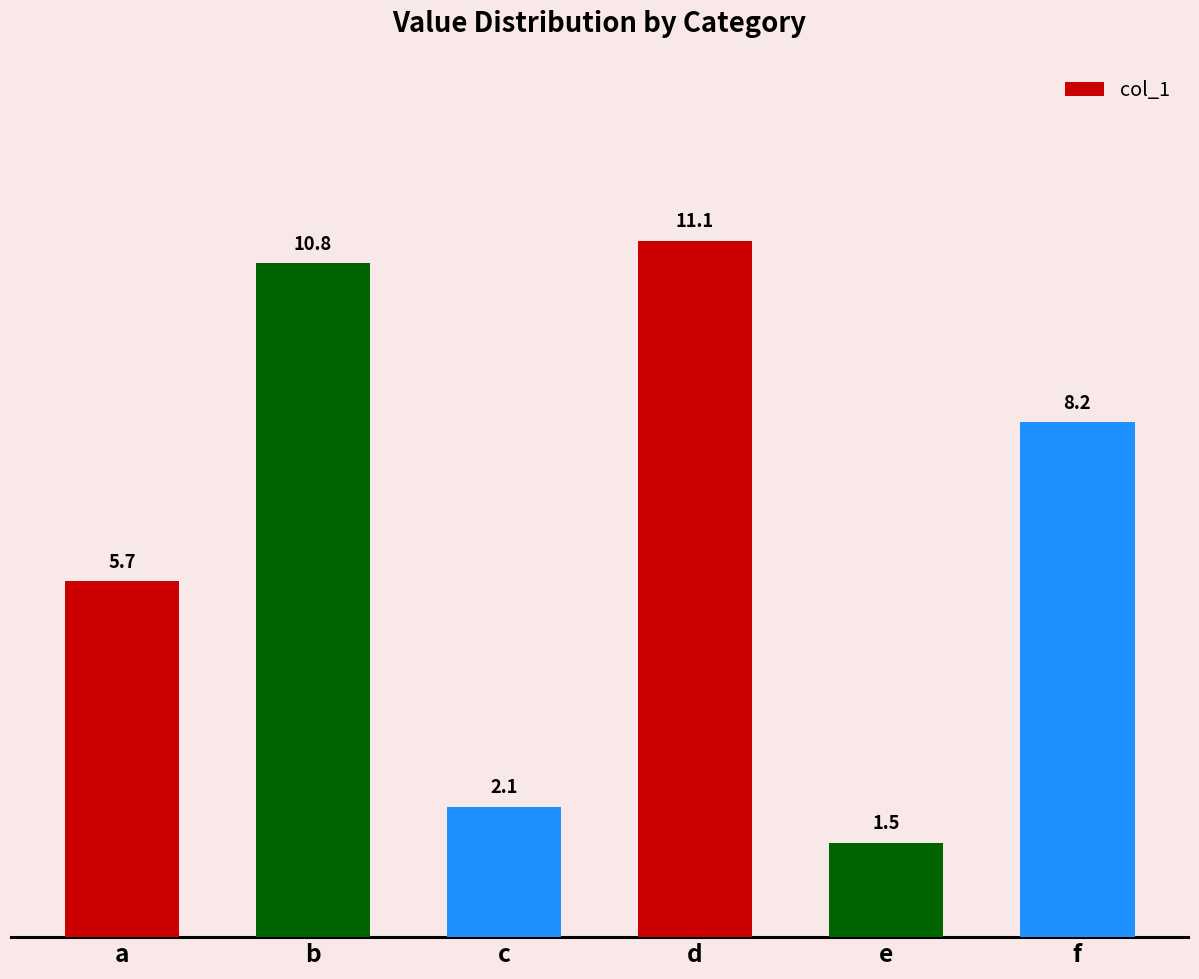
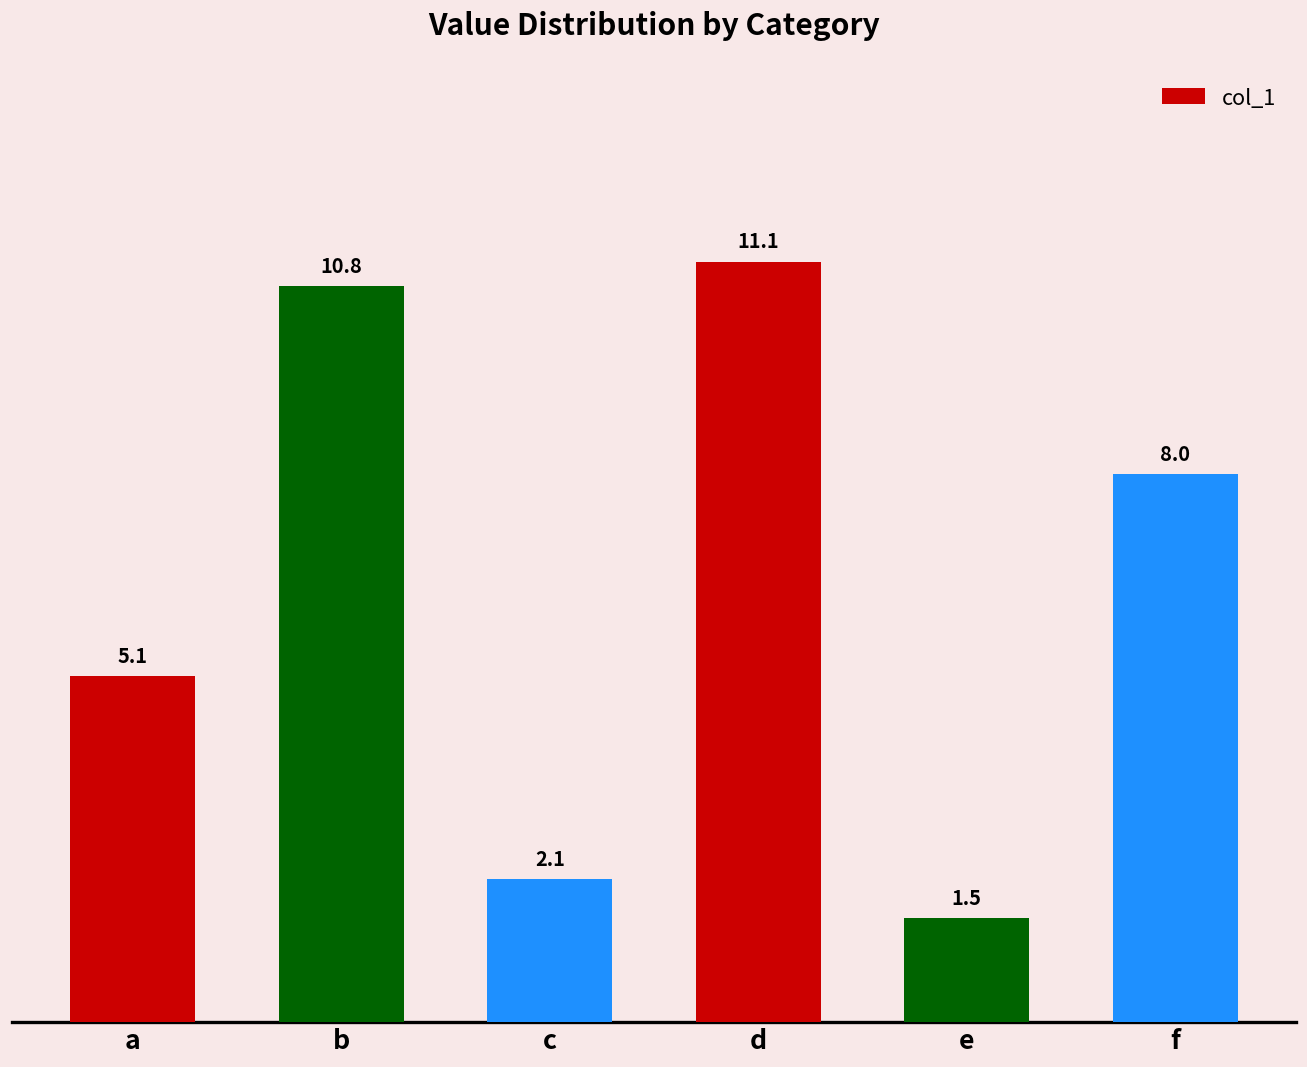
  {
-   "a": 5.7,
+   "a": 5.1,
    "b": 10.8,
    "c": 2.1,
    "d": 11.1,
    "e": 1.5,
-   "f": 8.2
+   "f": 8.0
  }
